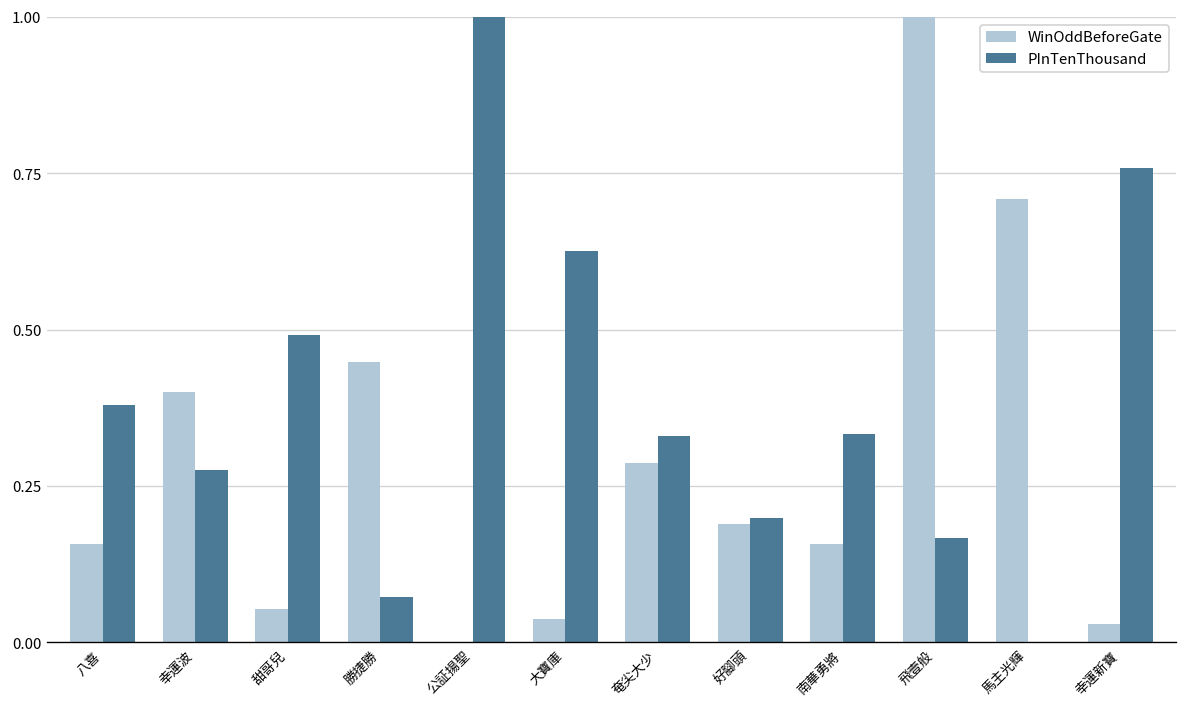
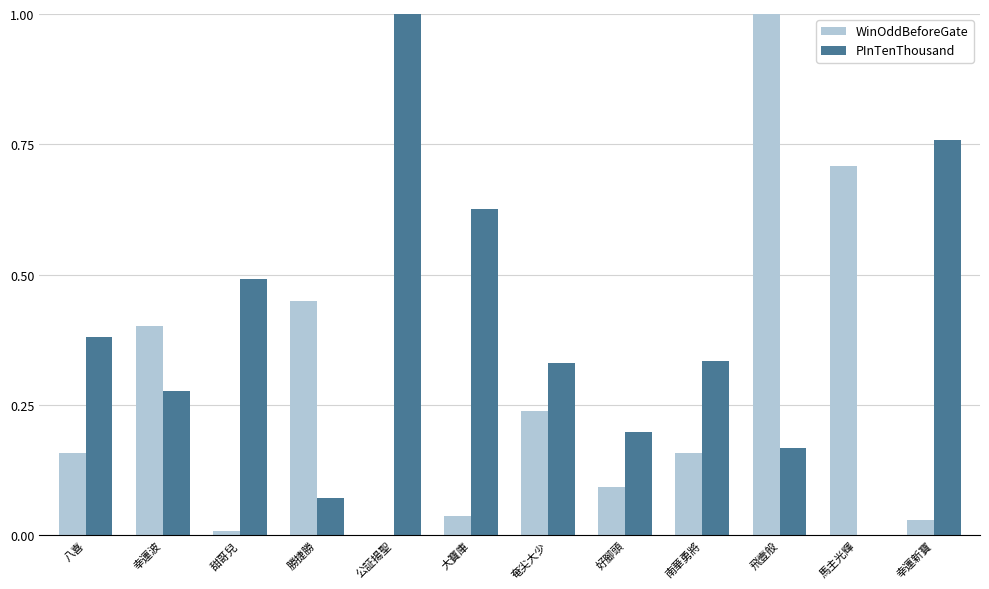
  {
    "WinOddBeforeGate": {
      "八喜": 0.16,
      "幸運波": 0.40,
-     "甜哥兒": 0.05,
+     "甜哥兒": 0.01,
      "勝捷勝": 0.45,
      "公証揚聖": 0.00,
      "大寶庫": 0.04,
-     "奄尖大少": 0.29,
-     "好腳頭": 0.19,
+     "奄尖大少": 0.24,
+     "好腳頭": 0.09,
      "南華勇將": 0.16,
      "飛壹般": 1.00,
      "馬主光輝": 0.71,
      "幸運新寶": 0.03
    },
    "PInTenThousand": {
      "八喜": 0.38,
      "幸運波": 0.28,
      "甜哥兒": 0.49,
      "勝捷勝": 0.07,
      "公証揚聖": 1.00,
      "大寶庫": 0.63,
      "奄尖大少": 0.33,
      "好腳頭": 0.20,
      "南華勇將": 0.33,
      "飛壹般": 0.17,
      "馬主光輝": 0.00,
      "幸運新寶": 0.76
    }
  }
